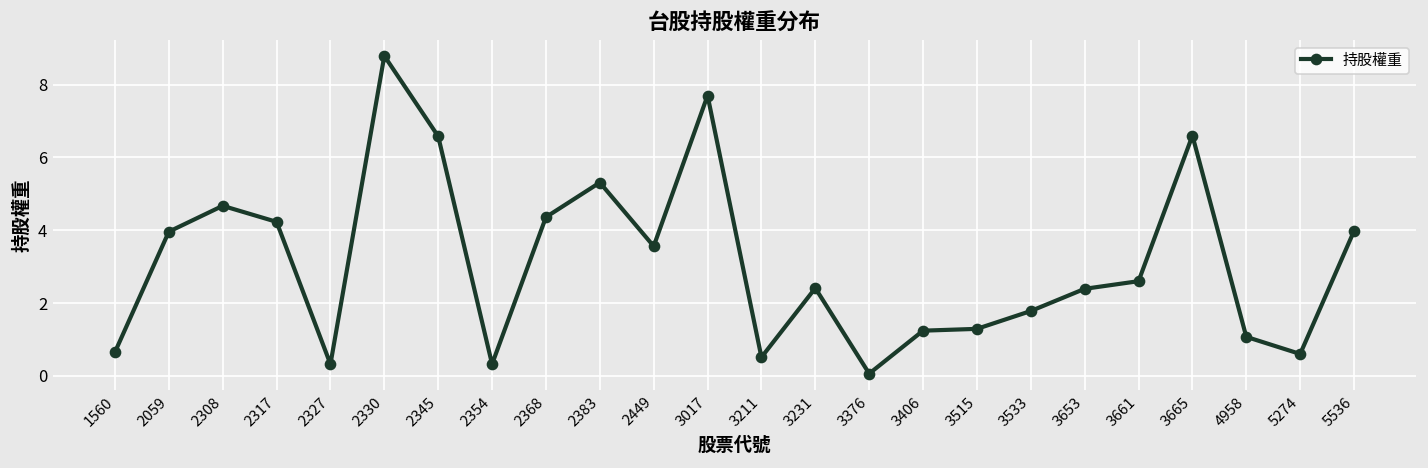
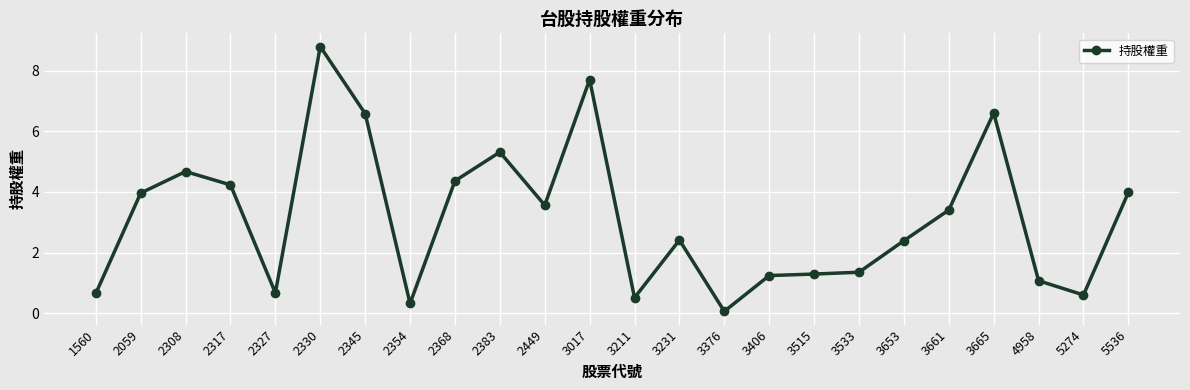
  {
    "1560": 0.7,
    "2059": 4.0,
    "2308": 4.7,
    "2317": 4.2,
-   "2327": 0.3,
+   "2327": 0.7,
    "2330": 8.8,
    "2345": 6.6,
    "2354": 0.3,
    "2368": 4.4,
    "2383": 5.3,
    "2449": 3.6,
    "3017": 7.7,
    "3211": 0.5,
    "3231": 2.4,
    "3376": 0.1,
    "3406": 1.2,
    "3515": 1.3,
-   "3533": 1.8,
+   "3533": 1.4,
    "3653": 2.4,
-   "3661": 2.6,
+   "3661": 3.4,
    "3665": 6.6,
    "4958": 1.1,
    "5274": 0.6,
    "5536": 4.0
  }
